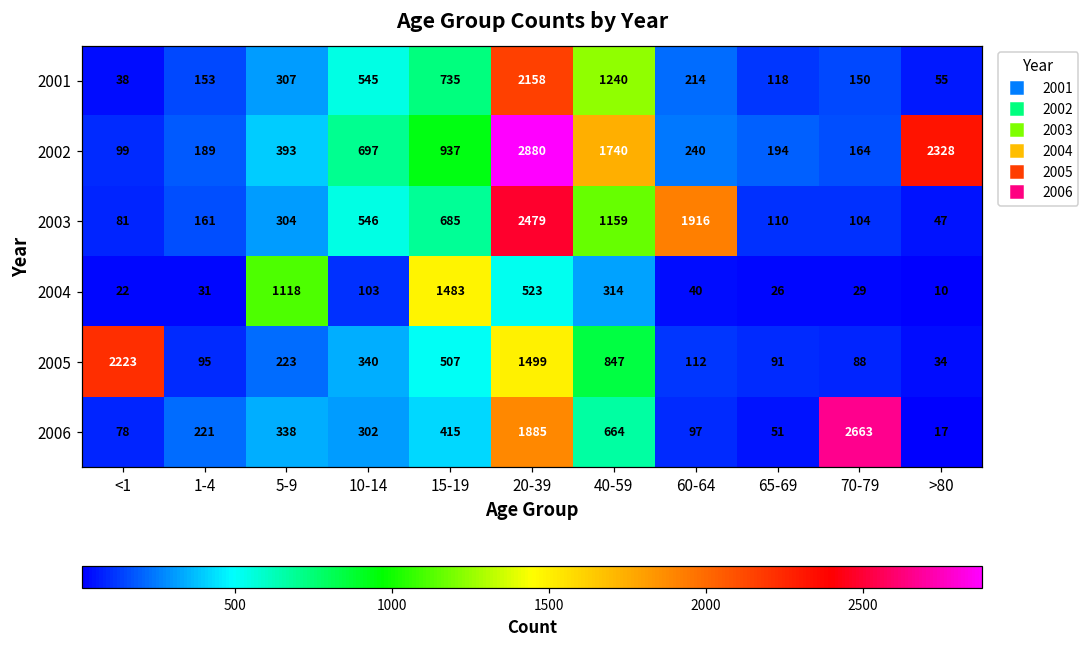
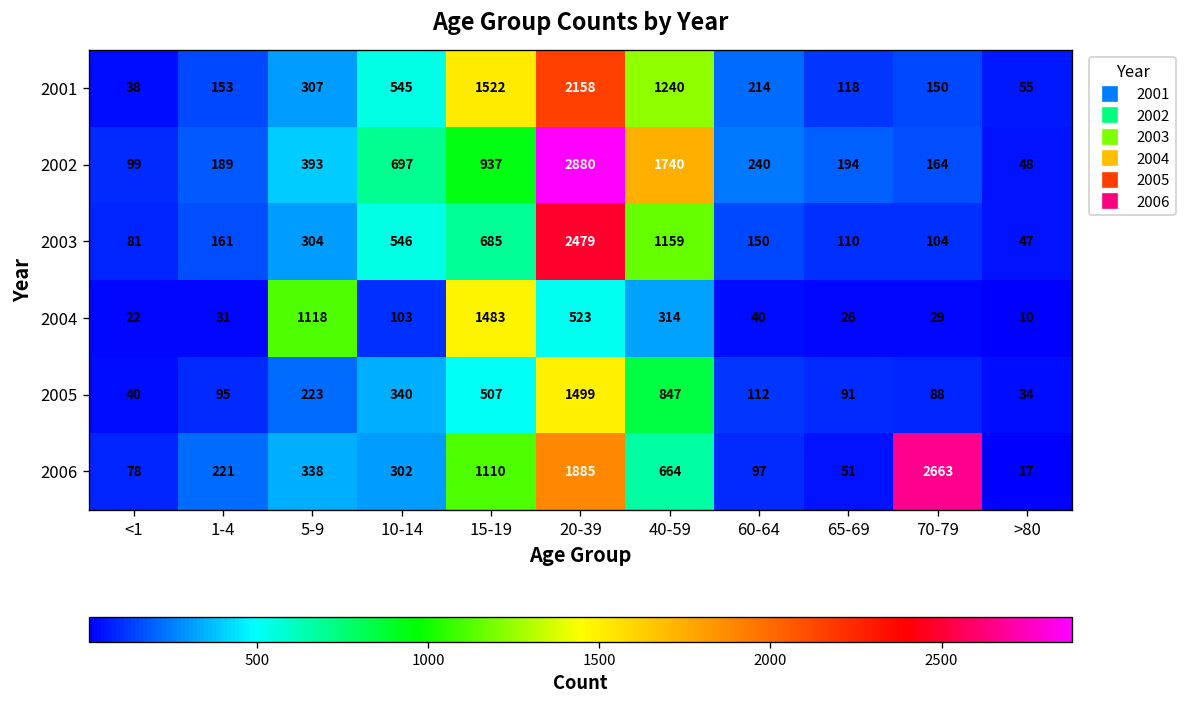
  {
    "2001": {
      "<1": 38,
      "1-4": 153,
      "5-9": 307,
      "10-14": 545,
-     "15-19": 735,
+     "15-19": 1522,
      "20-39": 2158,
      "40-59": 1240,
      "60-64": 214,
      "65-69": 118,
      "70-79": 150,
      ">80": 55
    },
    "2002": {
      "<1": 99,
      "1-4": 189,
      "5-9": 393,
      "10-14": 697,
      "15-19": 937,
      "20-39": 2880,
      "40-59": 1740,
      "60-64": 240,
      "65-69": 194,
      "70-79": 164,
-     ">80": 2328
+     ">80": 48
    },
    "2003": {
      "<1": 81,
      "1-4": 161,
      "5-9": 304,
      "10-14": 546,
      "15-19": 685,
      "20-39": 2479,
      "40-59": 1159,
-     "60-64": 1916,
+     "60-64": 150,
      "65-69": 110,
      "70-79": 104,
      ">80": 47
    },
    "2004": {
      "<1": 22,
      "1-4": 31,
      "5-9": 1118,
      "10-14": 103,
      "15-19": 1483,
      "20-39": 523,
      "40-59": 314,
      "60-64": 40,
      "65-69": 26,
      "70-79": 29,
      ">80": 10
    },
    "2005": {
-     "<1": 2223,
+     "<1": 40,
      "1-4": 95,
      "5-9": 223,
      "10-14": 340,
      "15-19": 507,
      "20-39": 1499,
      "40-59": 847,
      "60-64": 112,
      "65-69": 91,
      "70-79": 88,
      ">80": 34
    },
    "2006": {
      "<1": 78,
      "1-4": 221,
      "5-9": 338,
      "10-14": 302,
-     "15-19": 415,
+     "15-19": 1110,
      "20-39": 1885,
      "40-59": 664,
      "60-64": 97,
      "65-69": 51,
      "70-79": 2663,
      ">80": 17
    }
  }
